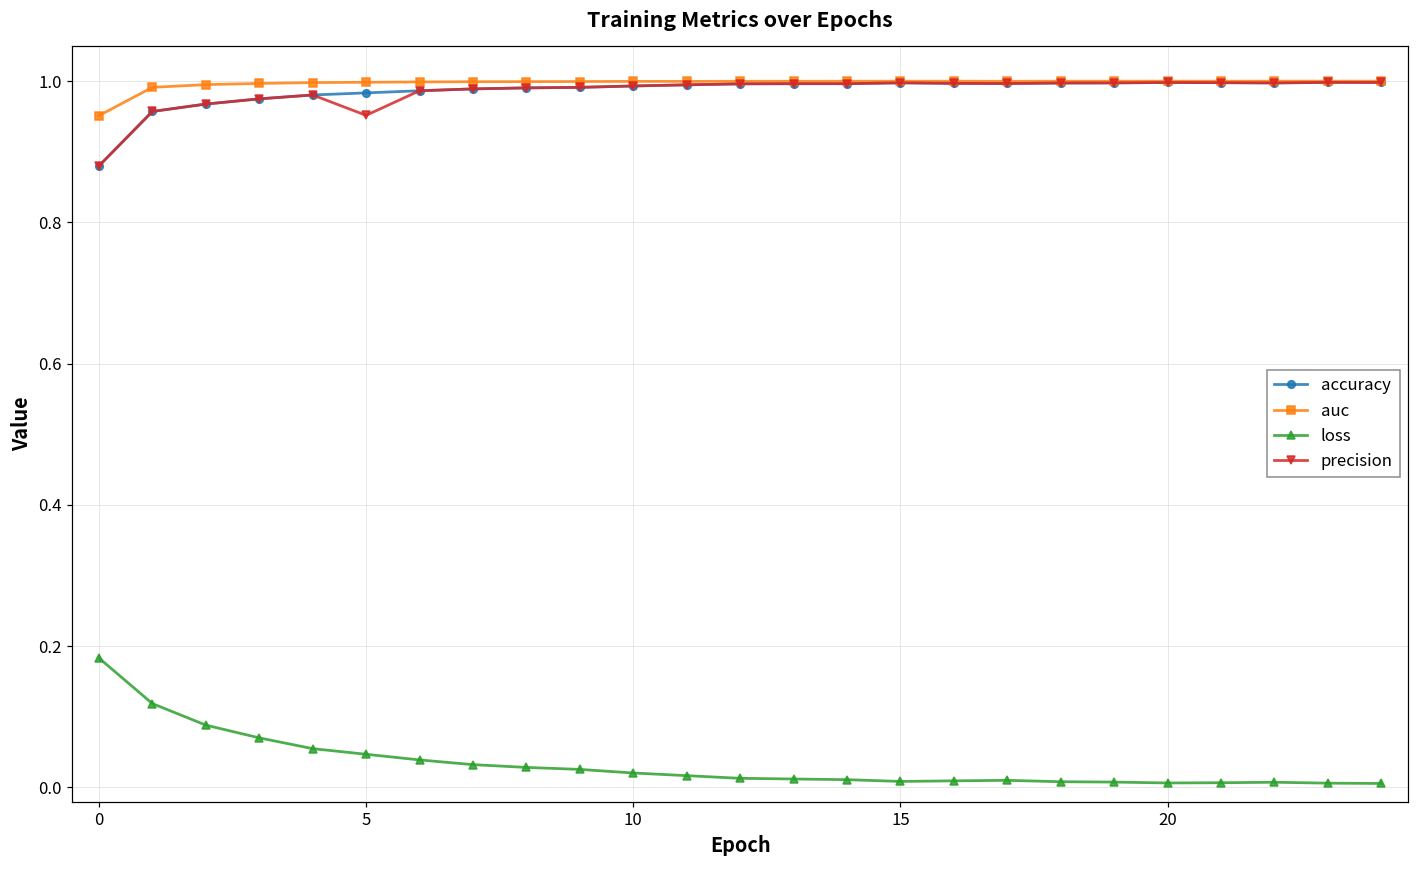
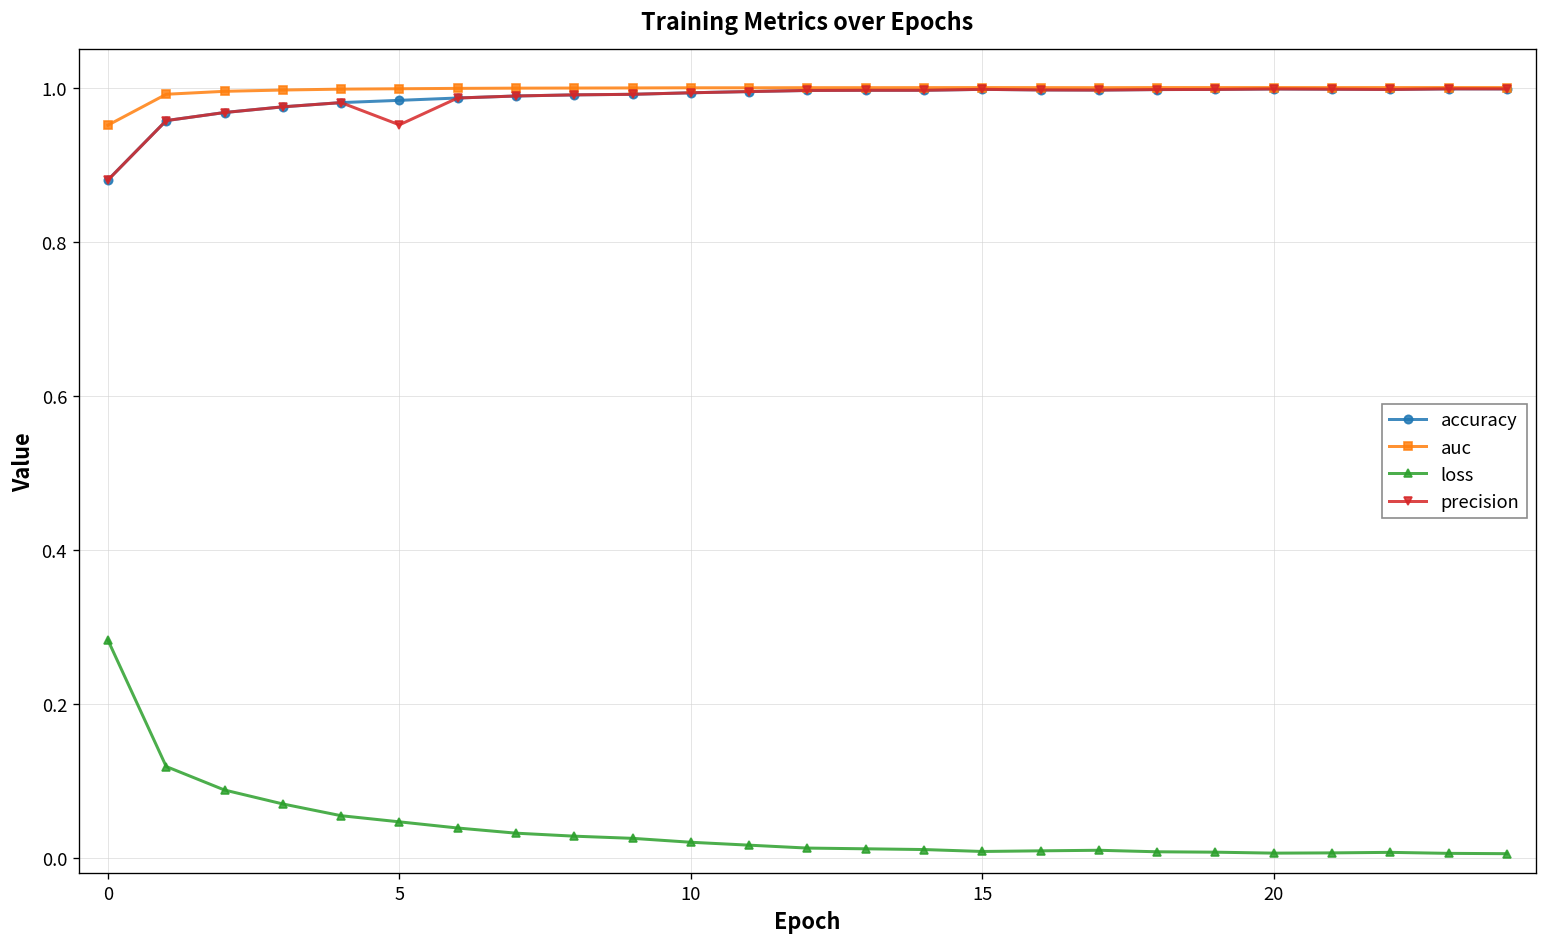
  {
    "accuracy": {
      "5": 0.98
    },
    "auc": {
      "0": 0.95,
      "5": 1.00,
      "10": 1.00
    },
    "loss": {
-     "0": 0.18,
+     "0": 0.28,
      "5": 0.05,
      "10": 0.02,
      "15": 0.01,
      "20": 0.01
    },
    "precision": {
      "5": 0.95
    }
  }
